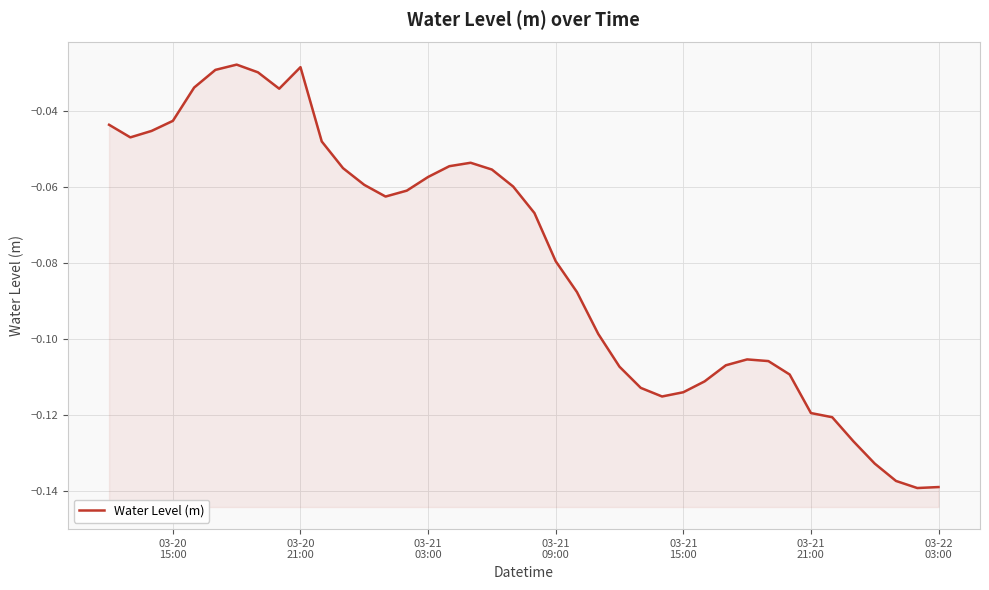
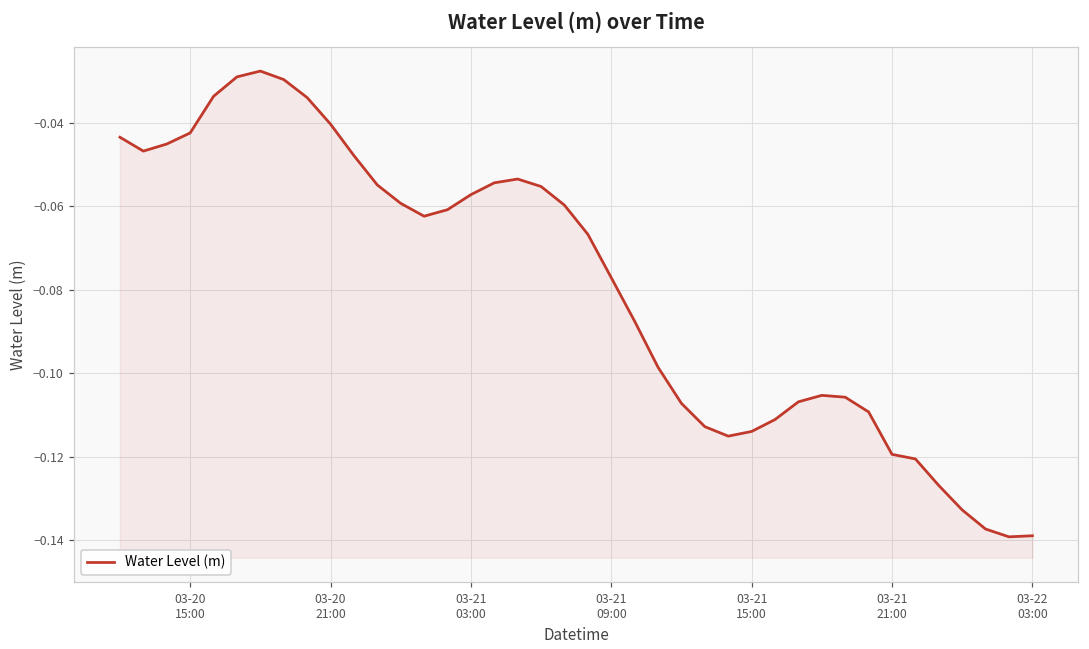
  {
    "03-20 15:00": -0.042,
-   "03-20 21:00": -0.028,
+   "03-20 21:00": -0.040,
    "03-21 03:00": -0.057,
-   "03-21 09:00": -0.079,
+   "03-21 09:00": -0.077,
    "03-21 15:00": -0.114,
    "03-21 21:00": -0.119,
    "03-22 03:00": -0.139
  }
